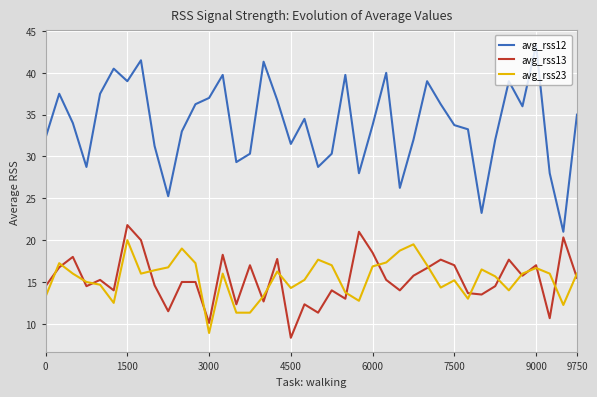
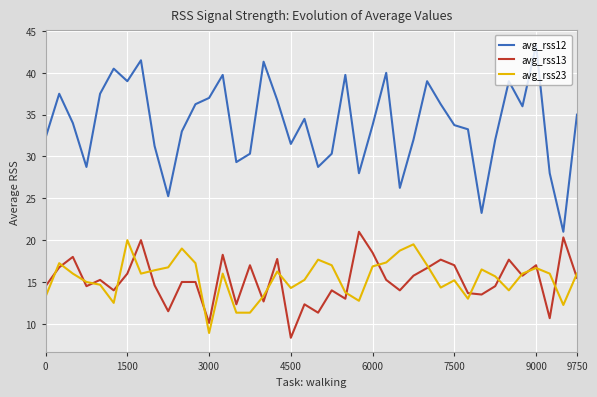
  {
    "avg_rss12": {
      "0": 32,
      "1500": 39,
      "3000": 37,
      "4500": 32,
      "6000": 34,
      "7500": 34,
      "9750": 35
    },
    "avg_rss13": {
      "0": 15,
-     "1500": 22,
+     "1500": 16,
      "3000": 10,
      "4500": 8,
      "6000": 19,
      "7500": 17,
      "9000": 17,
      "9750": 16
    },
    "avg_rss23": {
      "0": 13,
      "1500": 20,
      "3000": 9,
      "4500": 14,
      "6000": 17,
      "7500": 15,
      "9000": 17,
      "9750": 16
    }
  }
